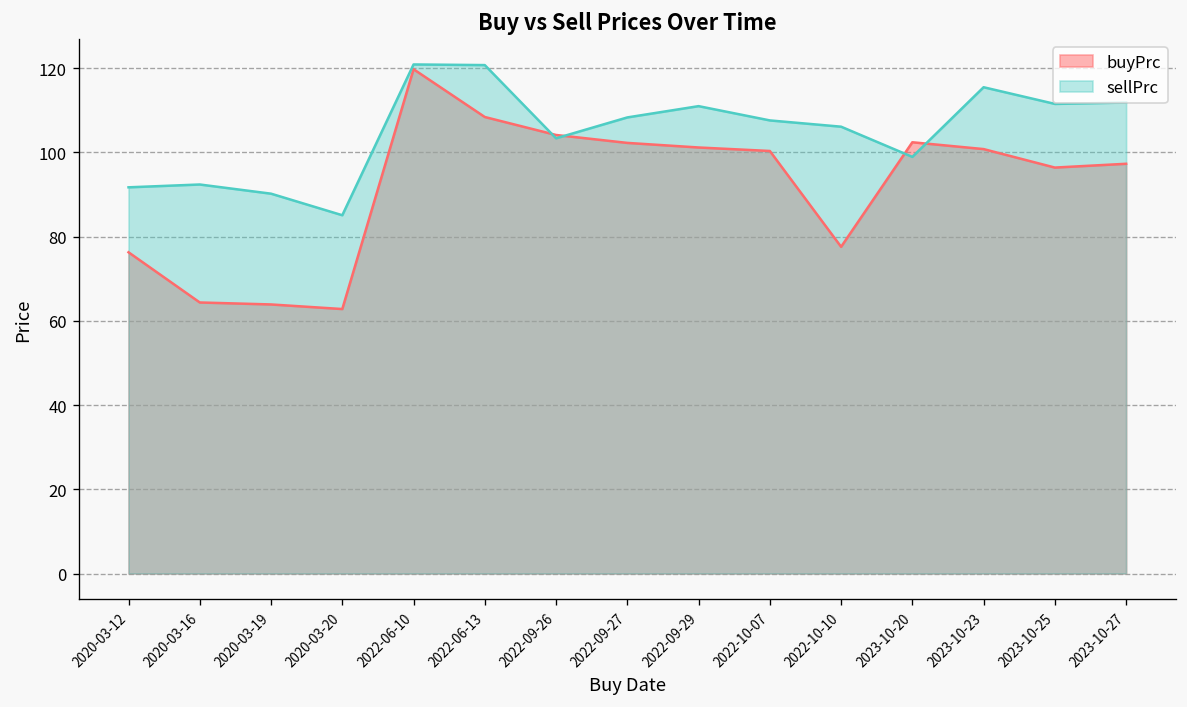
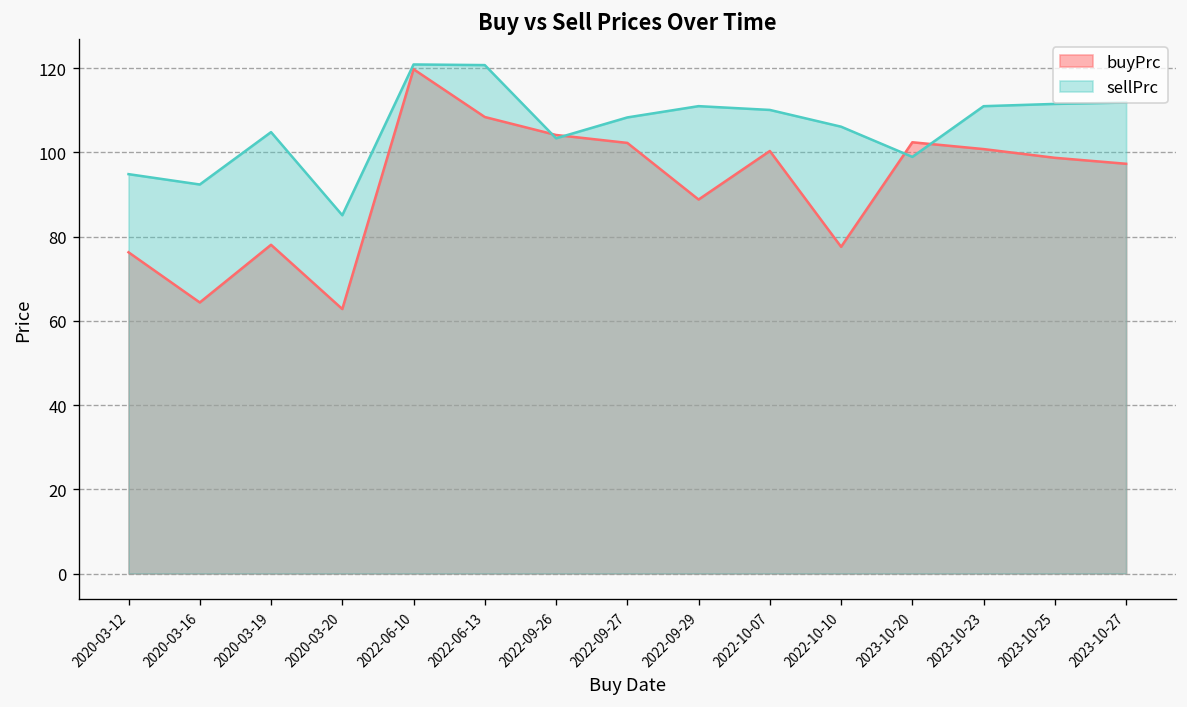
  {
    "buyPrc": {
      "2020-03-12": 76,
      "2020-03-16": 64,
-     "2020-03-19": 64,
+     "2020-03-19": 78,
      "2020-03-20": 63,
      "2022-06-10": 120,
      "2022-06-13": 108,
      "2022-09-26": 104,
      "2022-09-27": 102,
-     "2022-09-29": 101,
+     "2022-09-29": 89,
      "2022-10-07": 100,
      "2022-10-10": 78,
      "2023-10-20": 102,
      "2023-10-23": 101,
-     "2023-10-25": 96,
+     "2023-10-25": 99,
      "2023-10-27": 97
    },
    "sellPrc": {
-     "2020-03-12": 92,
+     "2020-03-12": 95,
      "2020-03-16": 92,
-     "2020-03-19": 90,
+     "2020-03-19": 105,
      "2020-03-20": 85,
      "2022-06-10": 121,
      "2022-06-13": 121,
      "2022-09-26": 103,
      "2022-09-27": 108,
      "2022-09-29": 111,
-     "2022-10-07": 108,
+     "2022-10-07": 110,
      "2022-10-10": 106,
      "2023-10-20": 99,
-     "2023-10-23": 116,
+     "2023-10-23": 111,
      "2023-10-25": 112
    }
  }
